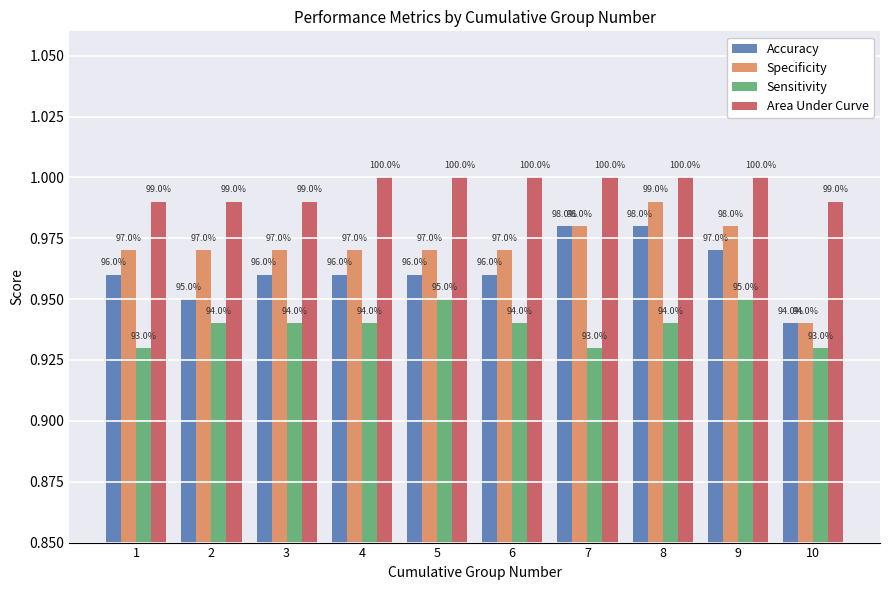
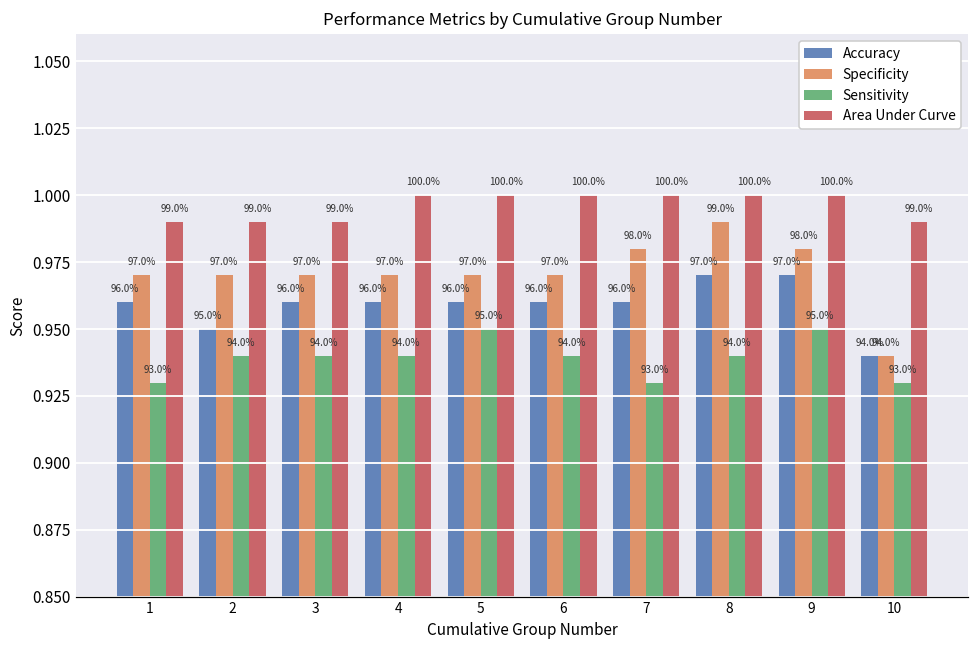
  {
    "Accuracy": {
      "1": "96.0%",
      "2": "95.0%",
      "3": "96.0%",
      "4": "96.0%",
      "5": "96.0%",
      "6": "96.0%",
-     "7": "98.0%",
-     "8": "98.0%",
+     "7": "96.0%",
+     "8": "97.0%",
      "9": "97.0%"
    },
    "Sensitivity": {
      "1": "93.0%",
      "2": "94.0%",
      "3": "94.0%",
      "4": "94.0%",
      "5": "95.0%",
      "6": "94.0%",
      "7": "93.0%",
      "8": "94.0%",
      "9": "95.0%",
      "10": "93.0%"
    }
  }
